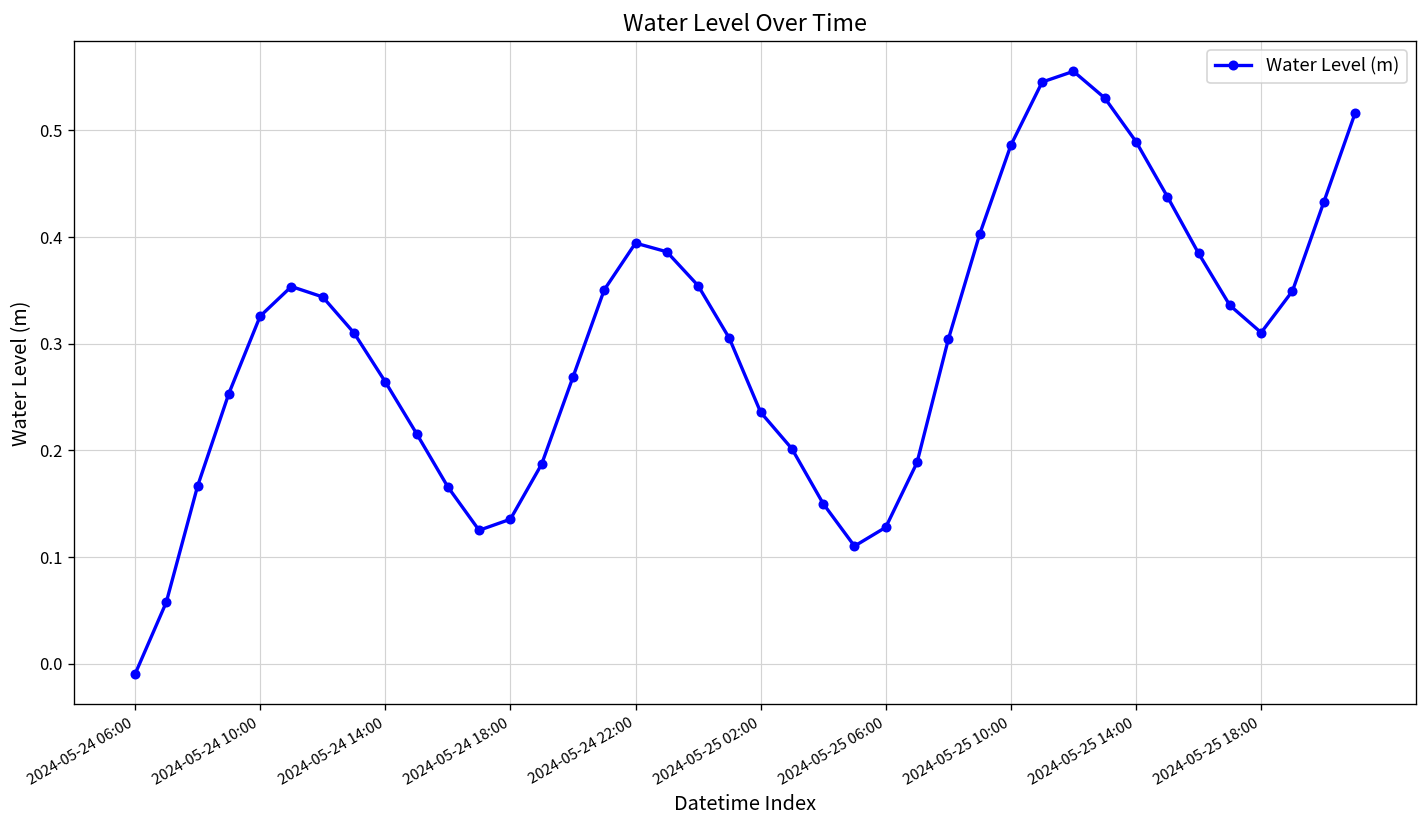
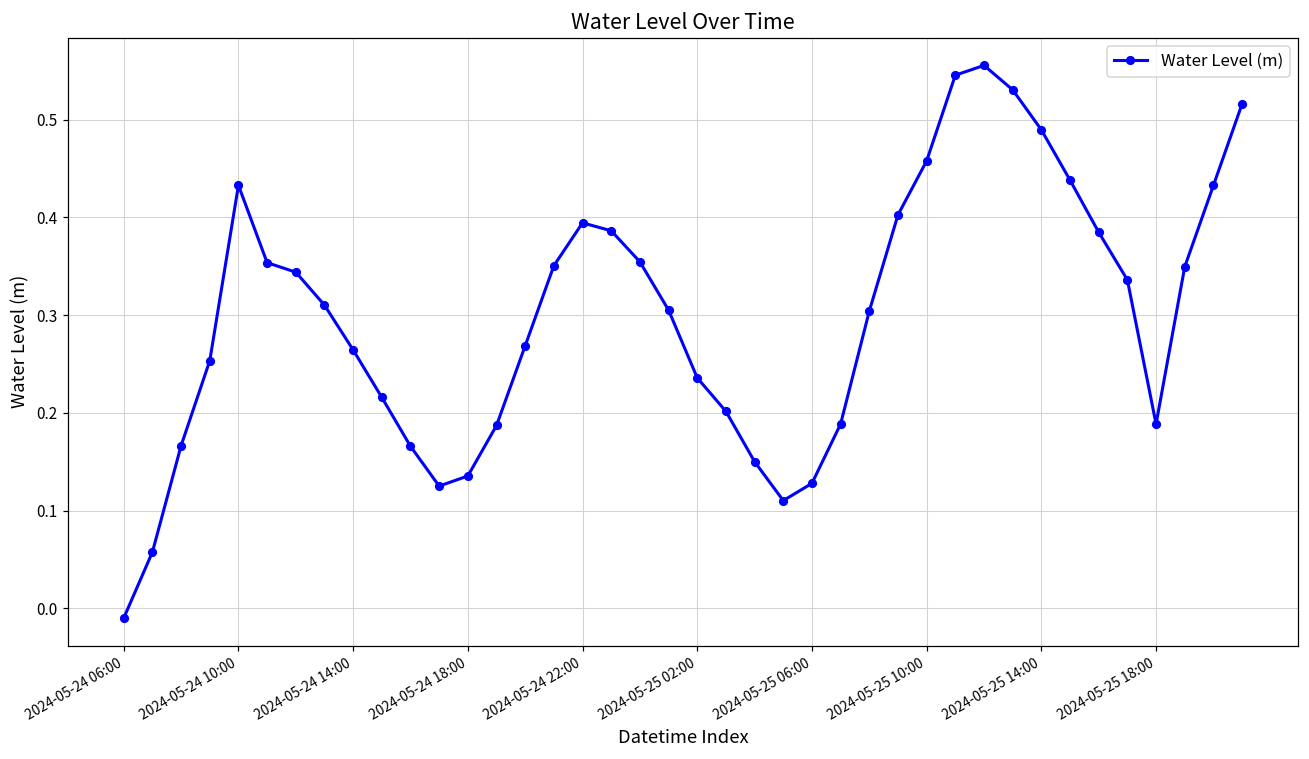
  {
    "2024-05-24 06:00": -0.01,
-   "2024-05-24 10:00": 0.33,
+   "2024-05-24 10:00": 0.43,
    "2024-05-24 14:00": 0.26,
    "2024-05-24 18:00": 0.14,
    "2024-05-24 22:00": 0.39,
    "2024-05-25 02:00": 0.24,
    "2024-05-25 06:00": 0.13,
-   "2024-05-25 10:00": 0.49,
+   "2024-05-25 10:00": 0.46,
    "2024-05-25 14:00": 0.49,
-   "2024-05-25 18:00": 0.31
+   "2024-05-25 18:00": 0.19
  }
